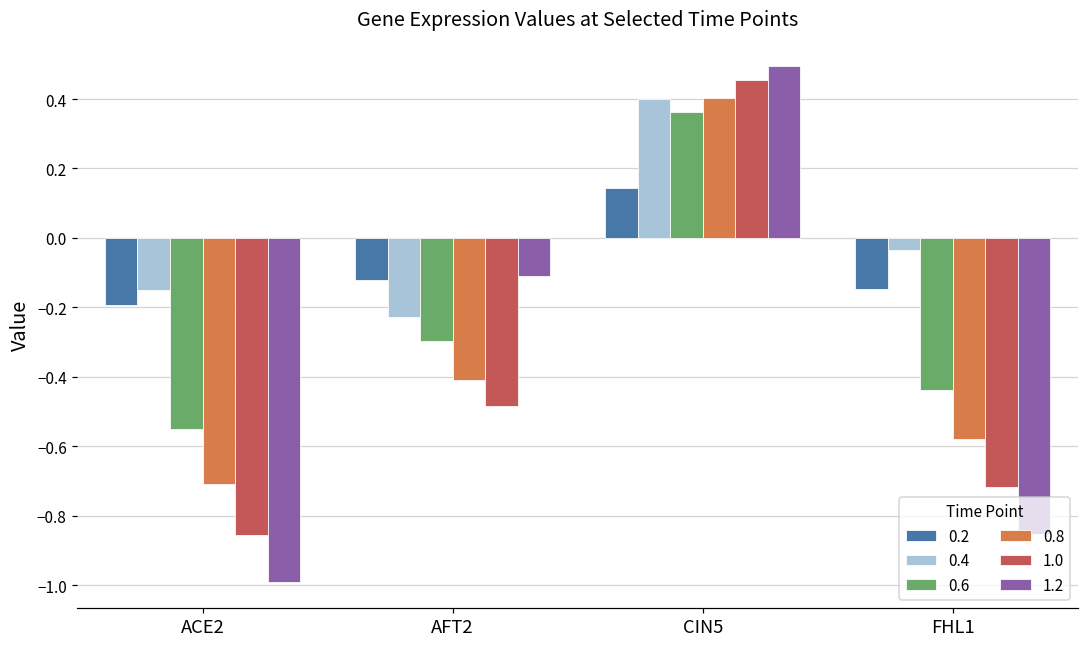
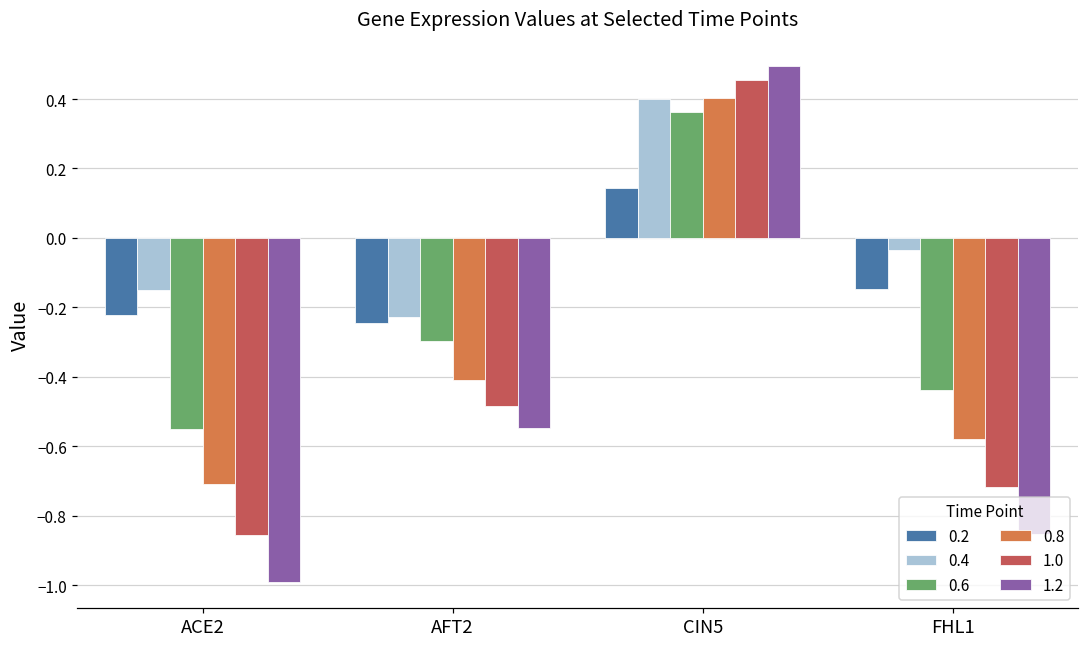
  {
    "0.2": {
-     "ACE2": -0.19,
-     "AFT2": -0.12,
+     "ACE2": -0.22,
+     "AFT2": -0.24,
      "CIN5": 0.14,
      "FHL1": -0.15
    },
    "0.4": {
      "ACE2": -0.15,
      "AFT2": -0.23,
      "CIN5": 0.40,
      "FHL1": -0.03
    },
    "0.6": {
      "ACE2": -0.55,
      "AFT2": -0.30,
      "CIN5": 0.36,
      "FHL1": -0.44
    },
    "1.2": {
      "ACE2": -0.99,
-     "AFT2": -0.11,
+     "AFT2": -0.55,
      "CIN5": 0.49
    }
  }
